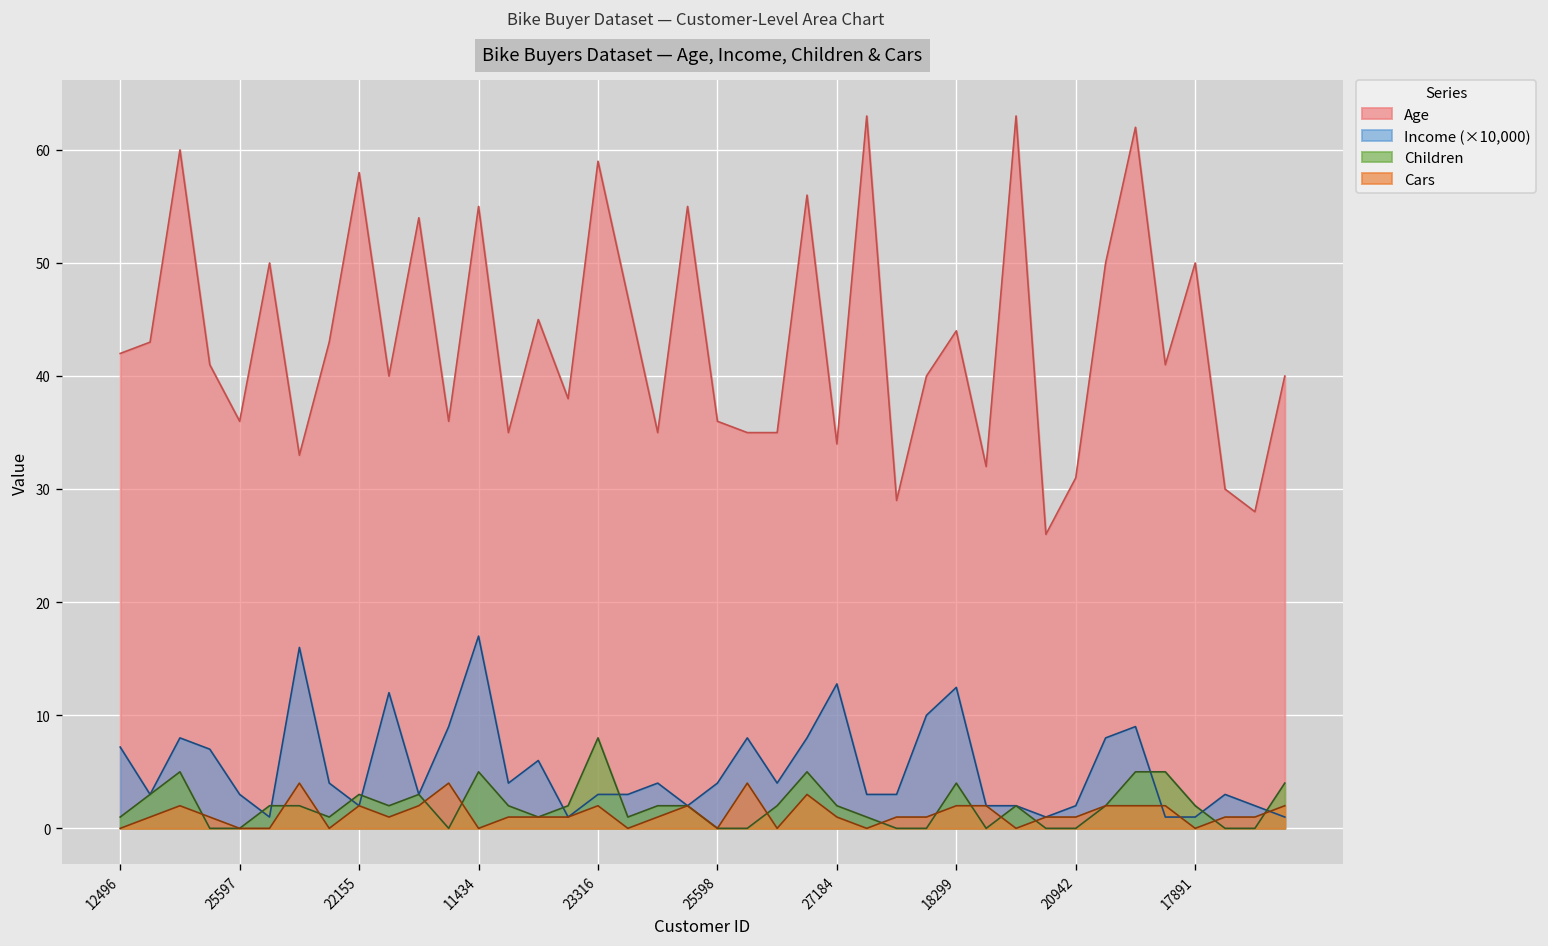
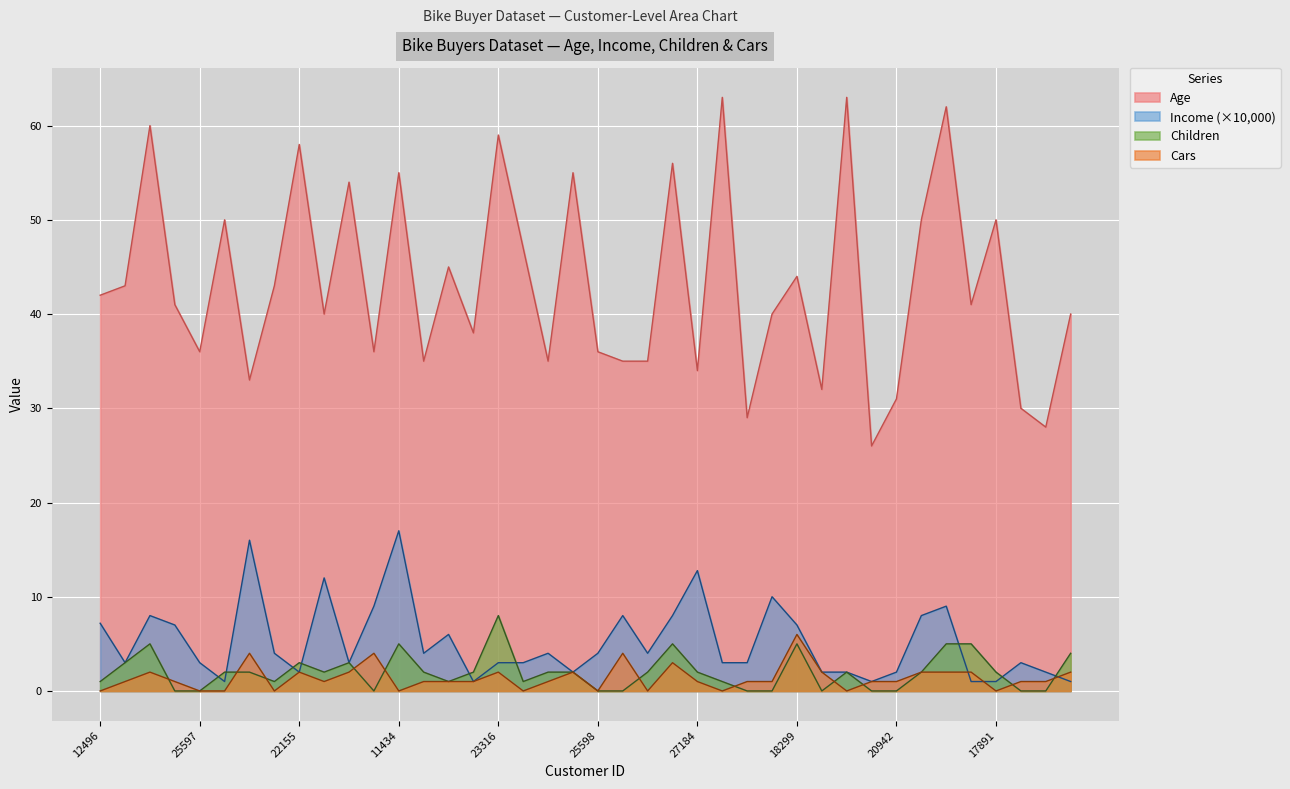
  {
    "Age": {
      "12496": 42,
      "25597": 36,
      "22155": 58,
      "11434": 55,
      "23316": 59,
      "25598": 36,
      "27184": 34,
      "18299": 44,
      "20942": 31,
      "17891": 50
    },
    "Income (×10,000)": {
      "12496": 7,
      "25597": 3,
      "11434": 17,
      "23316": 3,
      "25598": 4,
      "27184": 13,
-     "18299": 12,
+     "18299": 7,
      "20942": 2,
      "17891": 1
    },
    "Children": {
      "12496": 1,
      "22155": 3,
      "11434": 5,
      "23316": 8,
      "27184": 2,
-     "18299": 4,
+     "18299": 5,
      "20942": 0,
      "17891": 2
    },
    "Cars": {
      "12496": 0,
      "11434": 0,
      "23316": 2,
      "27184": 1,
-     "18299": 2,
+     "18299": 6,
      "20942": 1,
      "17891": 0
    }
  }
